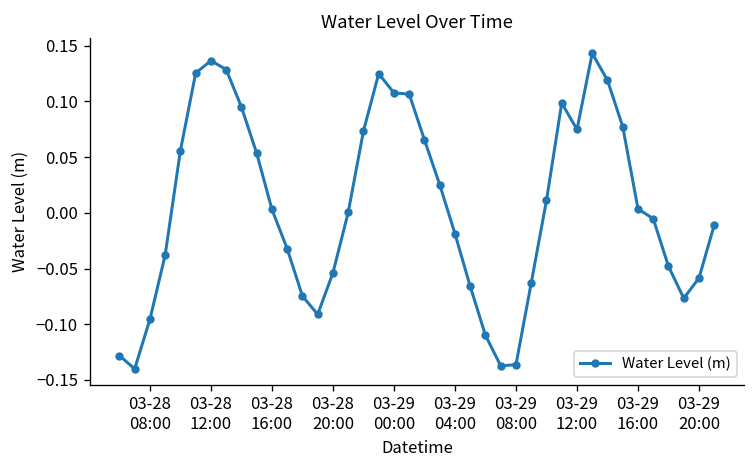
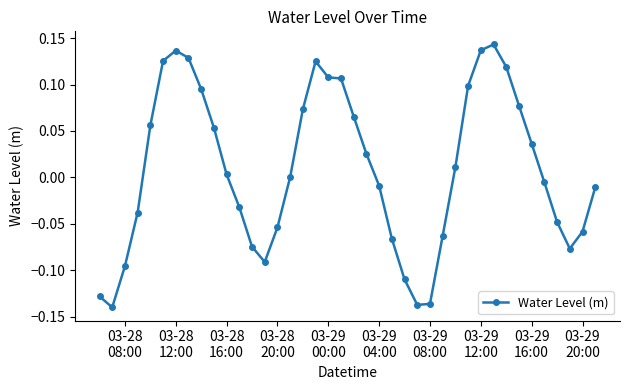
  {
    "03-28 08:00": -0.10,
    "03-28 12:00": 0.14,
    "03-28 16:00": 0.00,
    "03-28 20:00": -0.05,
    "03-29 00:00": 0.11,
-   "03-29 04:00": -0.02,
+   "03-29 04:00": -0.01,
    "03-29 08:00": -0.14,
-   "03-29 12:00": 0.07,
-   "03-29 16:00": 0.00,
+   "03-29 12:00": 0.14,
+   "03-29 16:00": 0.04,
    "03-29 20:00": -0.06
  }
